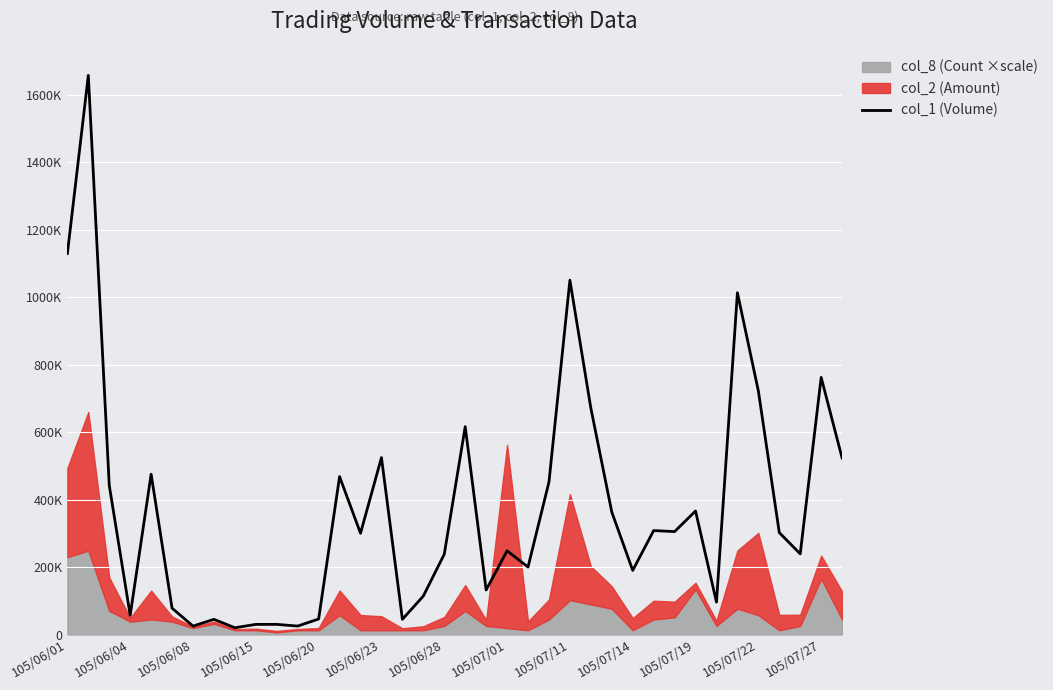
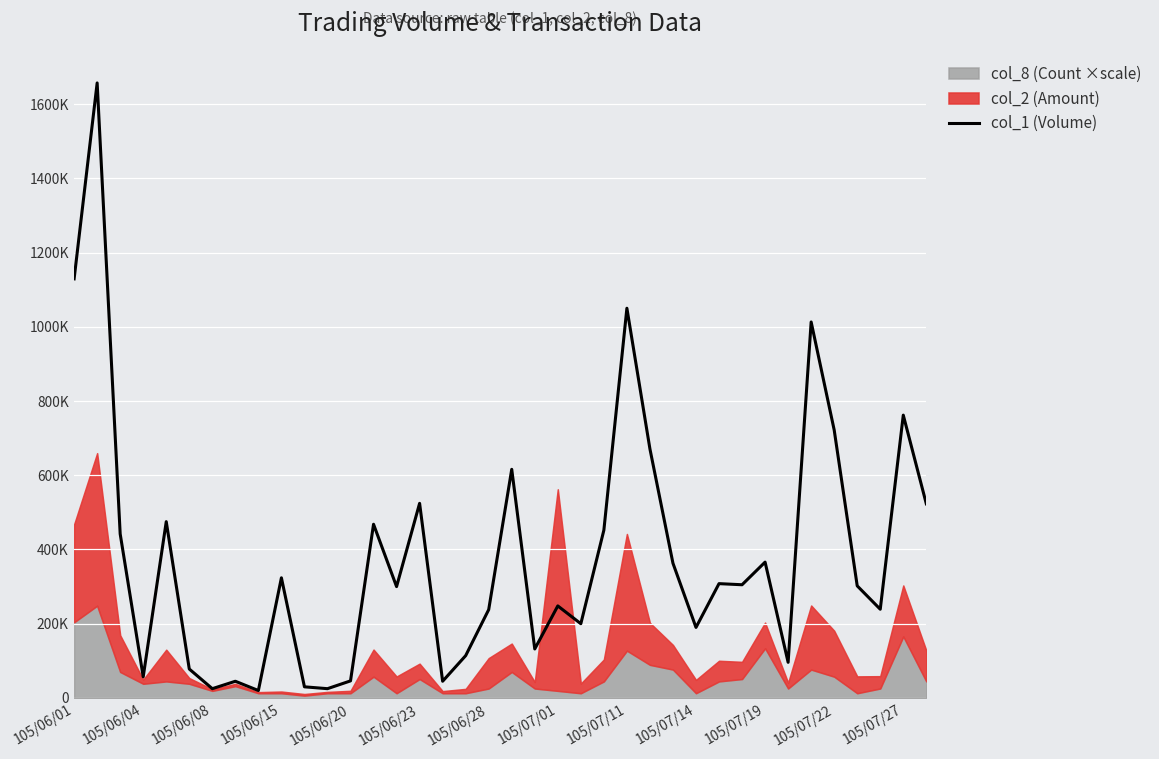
  {
    "col_8 (Count ×scale)": {
-     "105/06/01": 230000,
+     "105/06/01": 200000,
      "105/06/04": 40000,
-     "105/06/23": 10000,
+     "105/06/23": 50000,
      "105/06/28": 30000,
      "105/07/01": 20000,
-     "105/07/11": 100000,
+     "105/07/11": 130000,
      "105/07/14": 10000,
      "105/07/19": 130000,
      "105/07/22": 60000,
      "105/07/27": 170000
    },
    "col_1 (Volume)": {
      "105/06/01": 1130000,
-     "105/06/15": 30000,
+     "105/06/15": 320000,
      "105/06/20": 50000,
      "105/06/23": 520000,
      "105/06/28": 240000,
      "105/07/01": 250000,
      "105/07/11": 1050000,
      "105/07/14": 190000,
      "105/07/19": 370000,
      "105/07/22": 720000,
      "105/07/27": 760000
    },
    "col_2 (Amount)": {
      "105/06/01": 260000,
      "105/06/23": 40000,
-     "105/06/28": 30000,
+     "105/06/28": 80000,
      "105/07/01": 540000,
      "105/07/11": 310000,
      "105/07/14": 40000,
-     "105/07/19": 20000,
-     "105/07/22": 240000,
-     "105/07/27": 70000
+     "105/07/19": 70000,
+     "105/07/22": 120000,
+     "105/07/27": 140000
    }
  }
